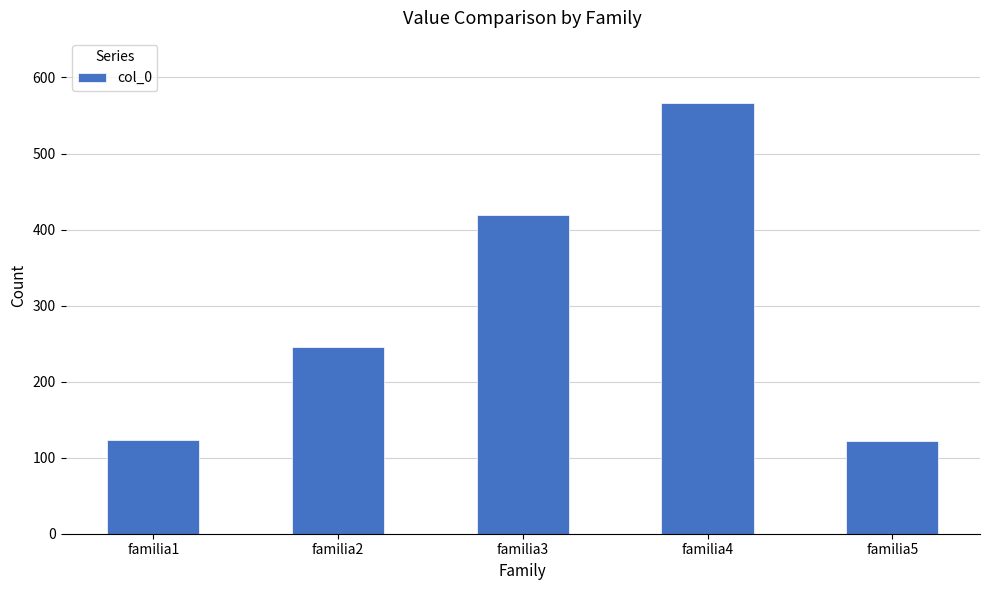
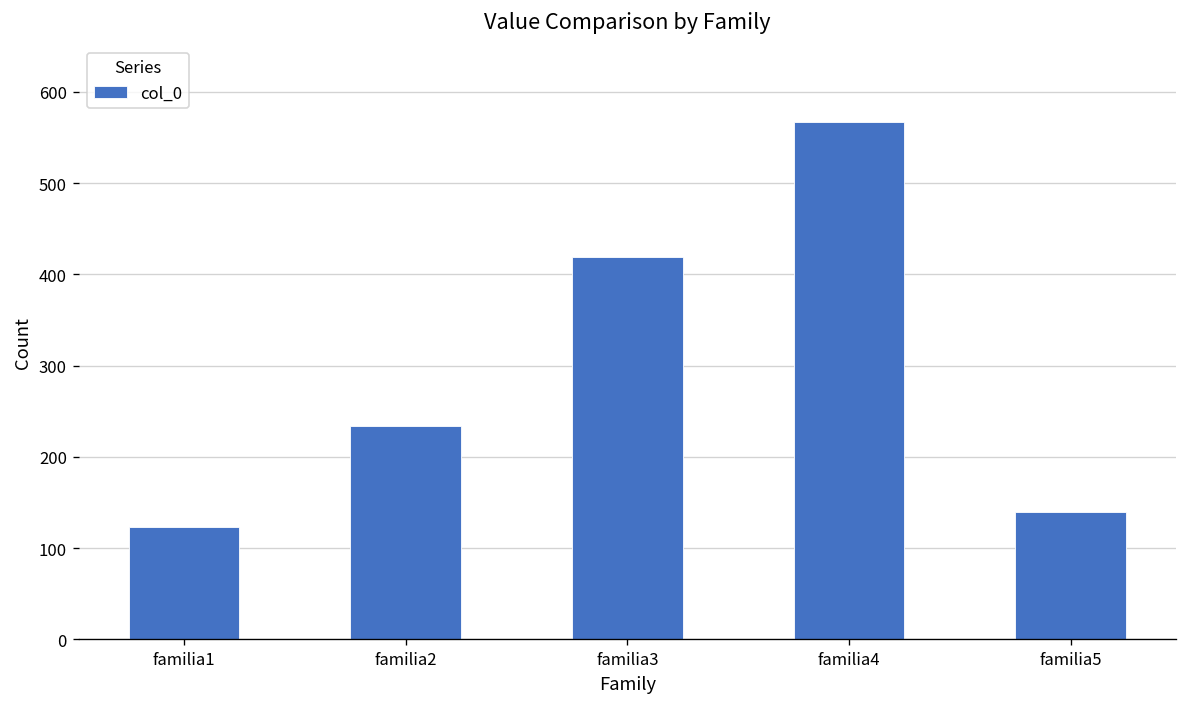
  {
    "familia1": 120,
-   "familia2": 250,
+   "familia2": 230,
    "familia3": 420,
    "familia4": 570,
-   "familia5": 120
+   "familia5": 140
  }
